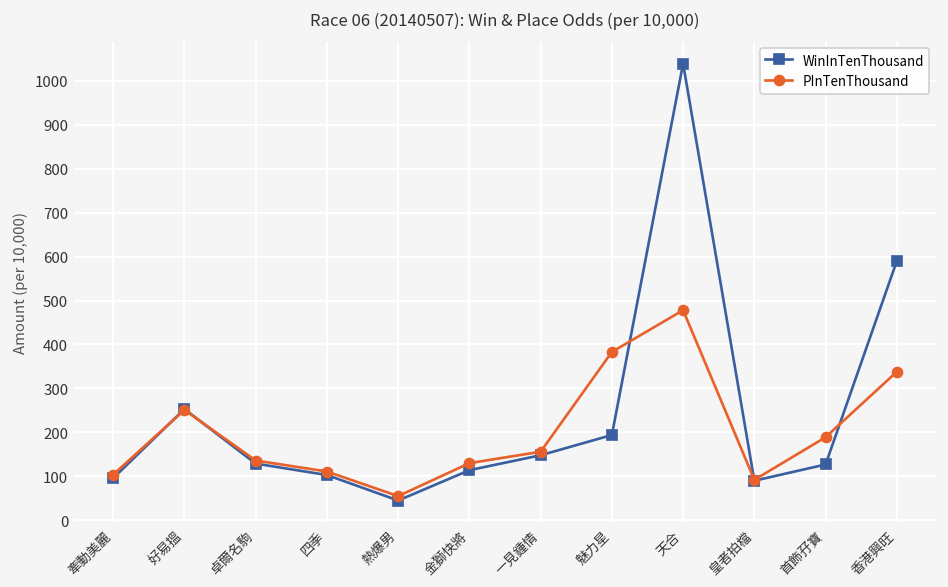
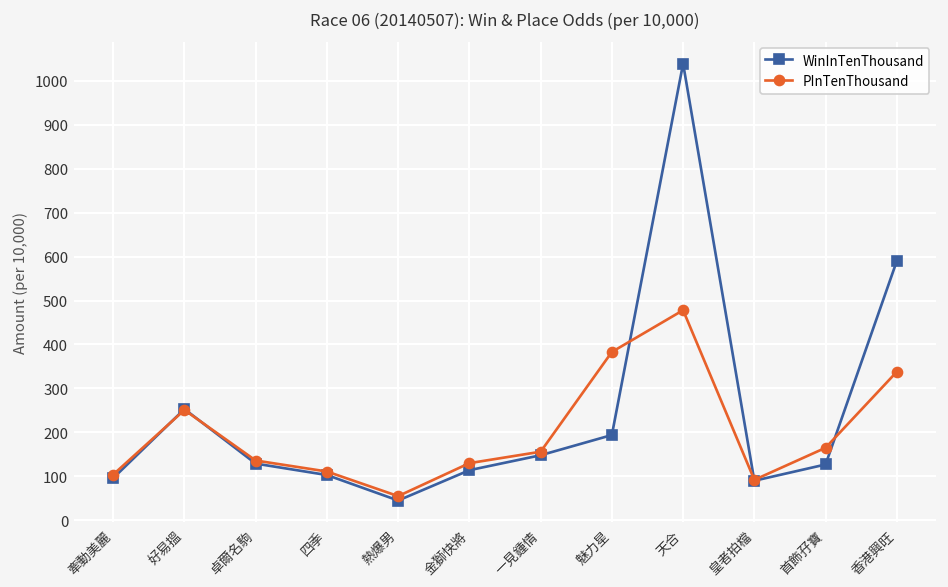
  {
    "WinInTenThousand": {
      "牽動美麗": 100,
      "卓爾名駒": 130,
      "四季": 100,
      "熱爆男": 50,
      "金獅快將": 110,
      "一見鍾情": 150,
      "魅力星": 190,
      "天合": 1040,
      "首飾孖寶": 130,
      "香港興旺": 590
    },
    "PInTenThousand": {
      "牽動美麗": 100,
      "卓爾名駒": 140,
      "四季": 110,
      "熱爆男": 60,
      "金獅快將": 130,
      "一見鍾情": 160,
      "魅力星": 380,
      "天合": 480,
-     "首飾孖寶": 190,
+     "首飾孖寶": 170,
      "香港興旺": 340
    }
  }
